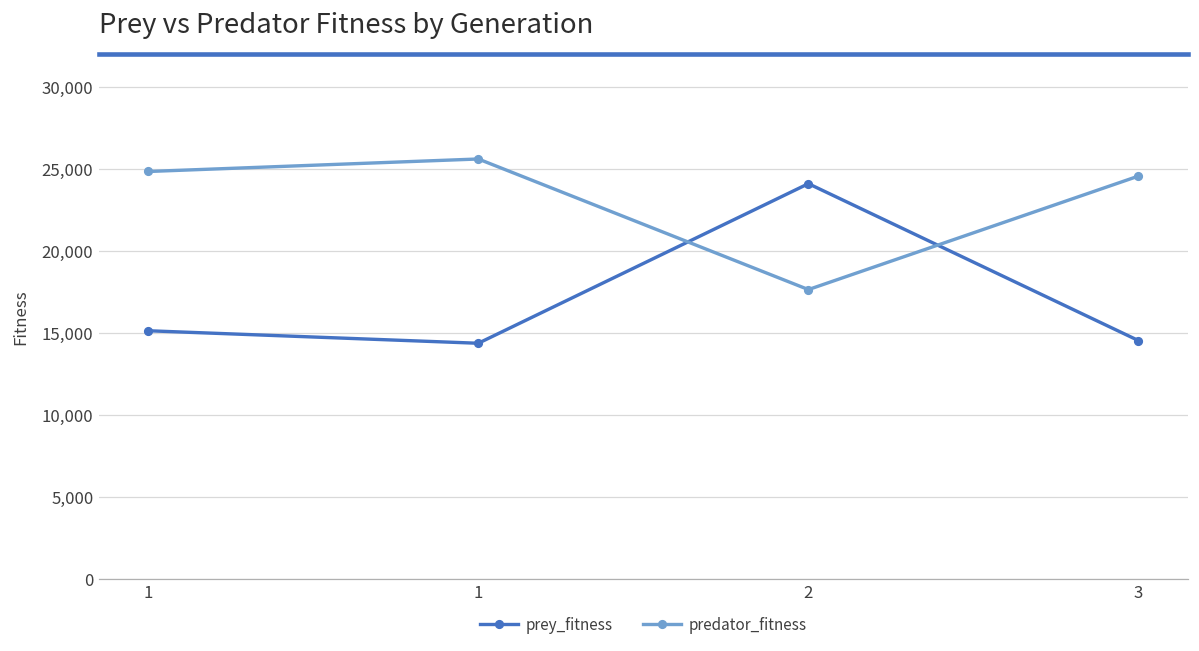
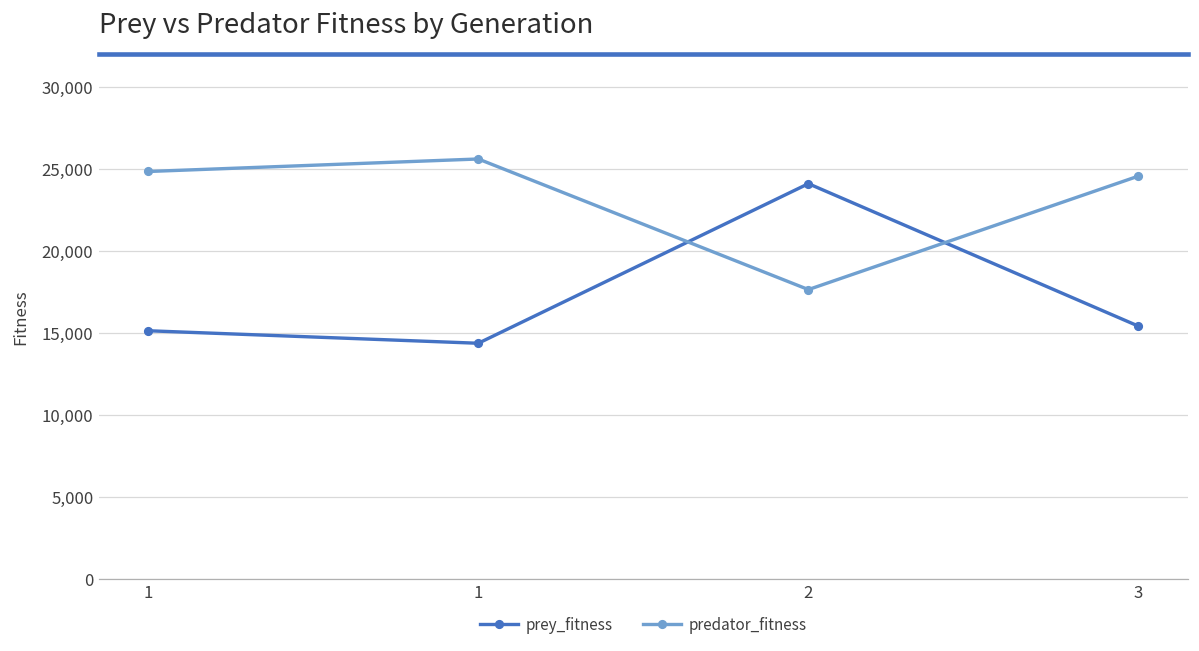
  {
    "prey_fitness": {
      "2": "24,100",
-     "3": "14,500"
+     "3": "15,400"
    },
    "predator_fitness": {
      "2": "17,700",
      "3": "24,600"
    }
  }
